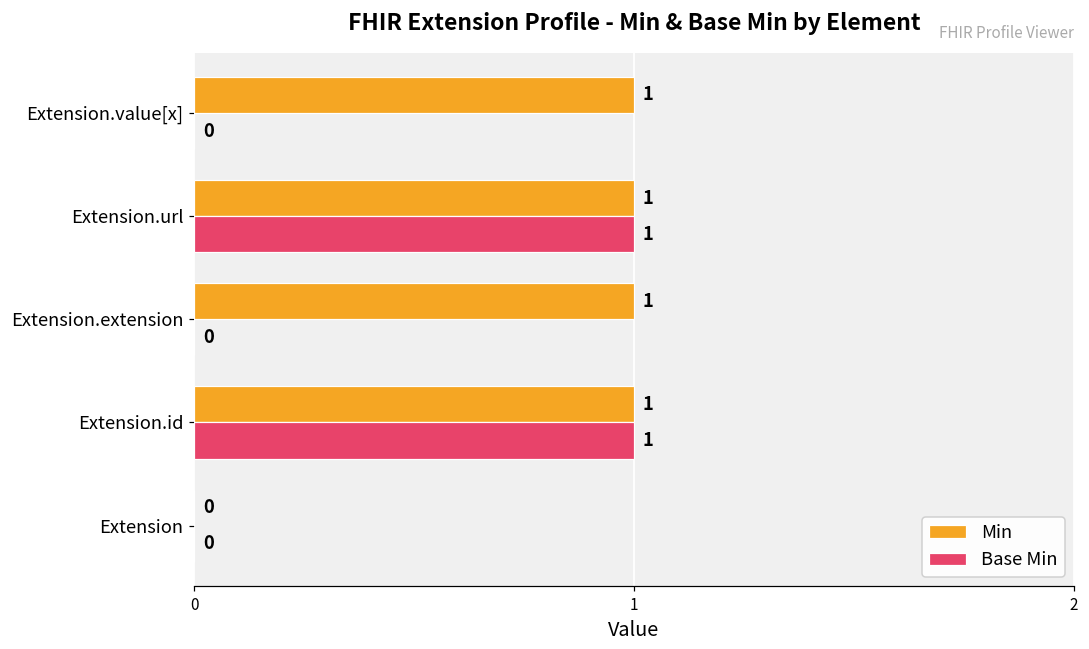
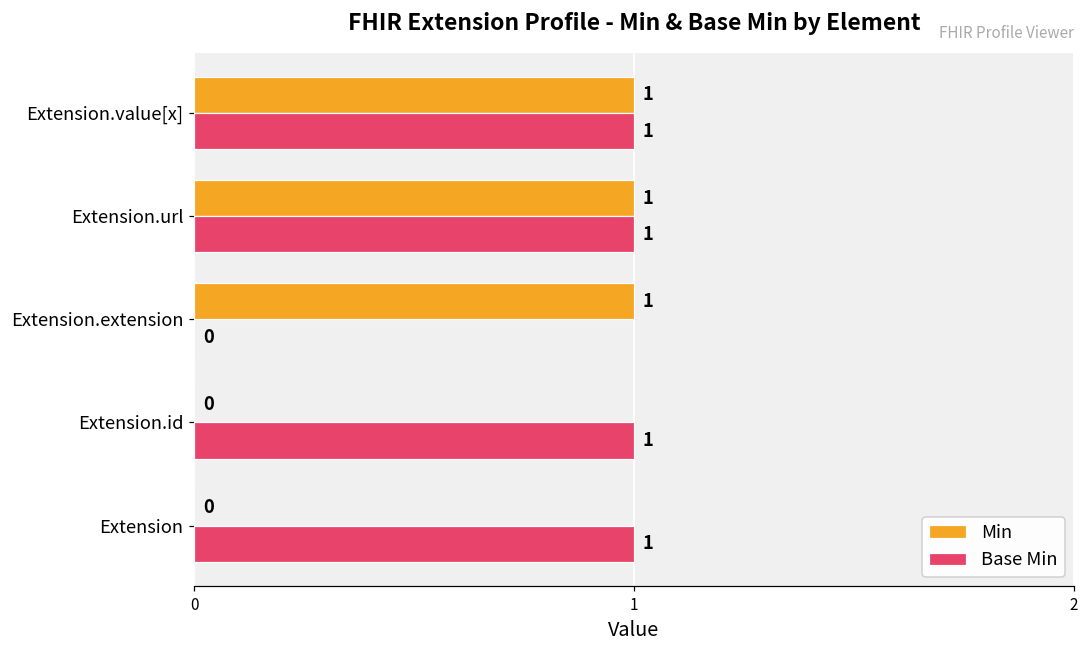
  {
    "Min": {
      "Extension.value[x]": 1,
      "Extension.url": 1,
      "Extension.extension": 1,
-     "Extension.id": 1,
+     "Extension.id": 0,
      "Extension": 0
    },
    "Base Min": {
-     "Extension.value[x]": 0,
+     "Extension.value[x]": 1,
      "Extension.url": 1,
      "Extension.extension": 0,
      "Extension.id": 1,
-     "Extension": 0
+     "Extension": 1
    }
  }
